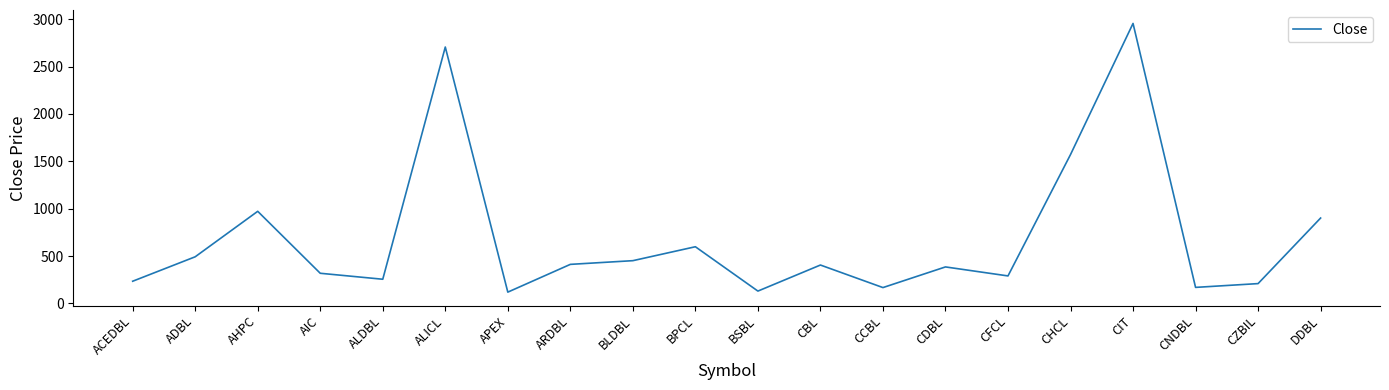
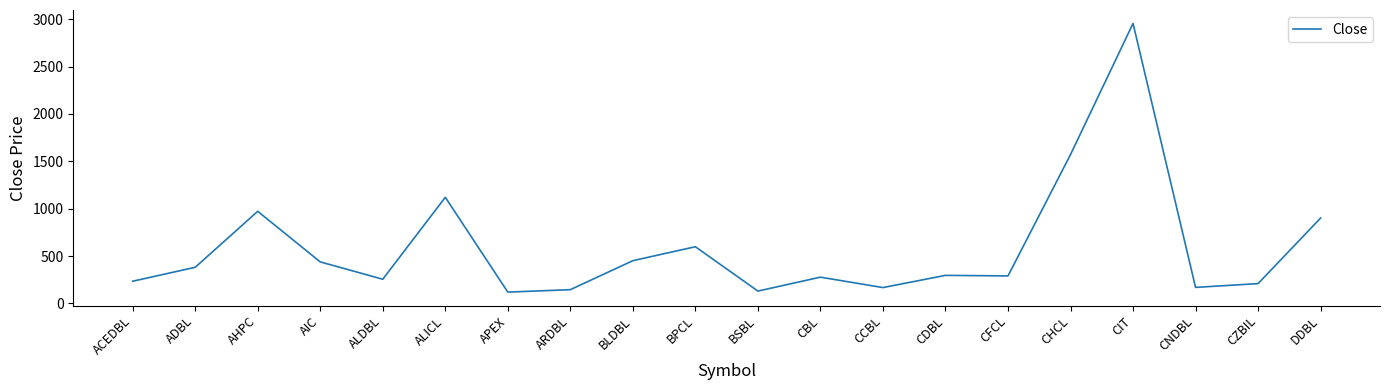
  {
    "ACEDBL": 200,
-   "ADBL": 500,
+   "ADBL": 400,
    "AHPC": 1000,
-   "AIC": 300,
+   "AIC": 400,
    "ALDBL": 300,
-   "ALICL": 2700,
+   "ALICL": 1100,
    "APEX": 100,
-   "ARDBL": 400,
+   "ARDBL": 100,
    "BLDBL": 500,
    "BPCL": 600,
    "BSBL": 100,
-   "CBL": 400,
+   "CBL": 300,
    "CCBL": 200,
-   "CDBL": 400,
+   "CDBL": 300,
    "CFCL": 300,
    "CHCL": 1600,
    "CIT": 3000,
    "CNDBL": 200,
    "CZBIL": 200,
    "DDBL": 900
  }
